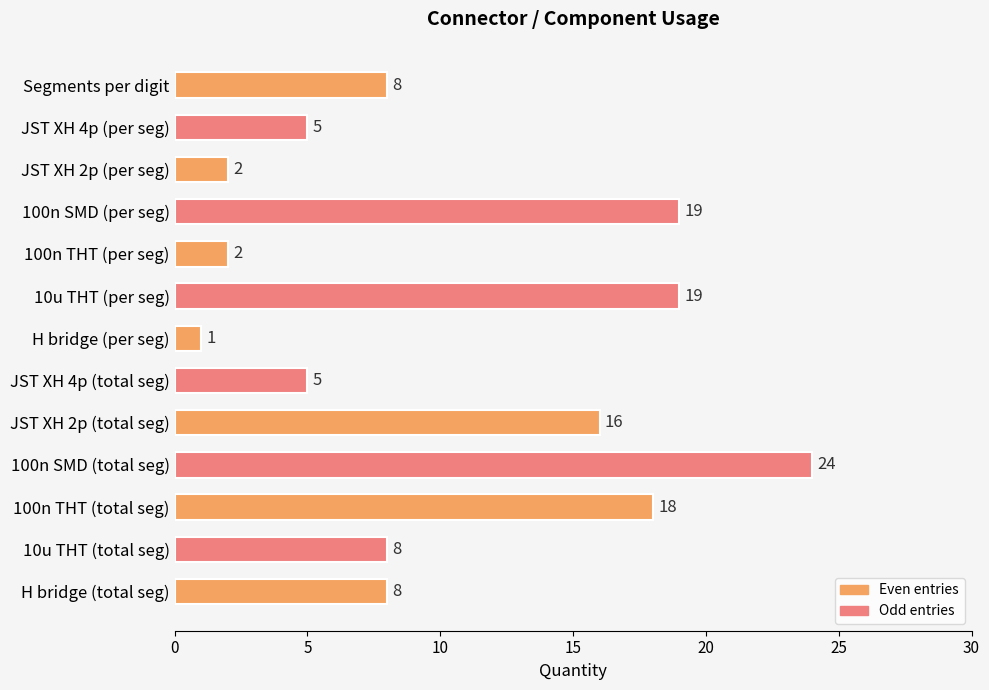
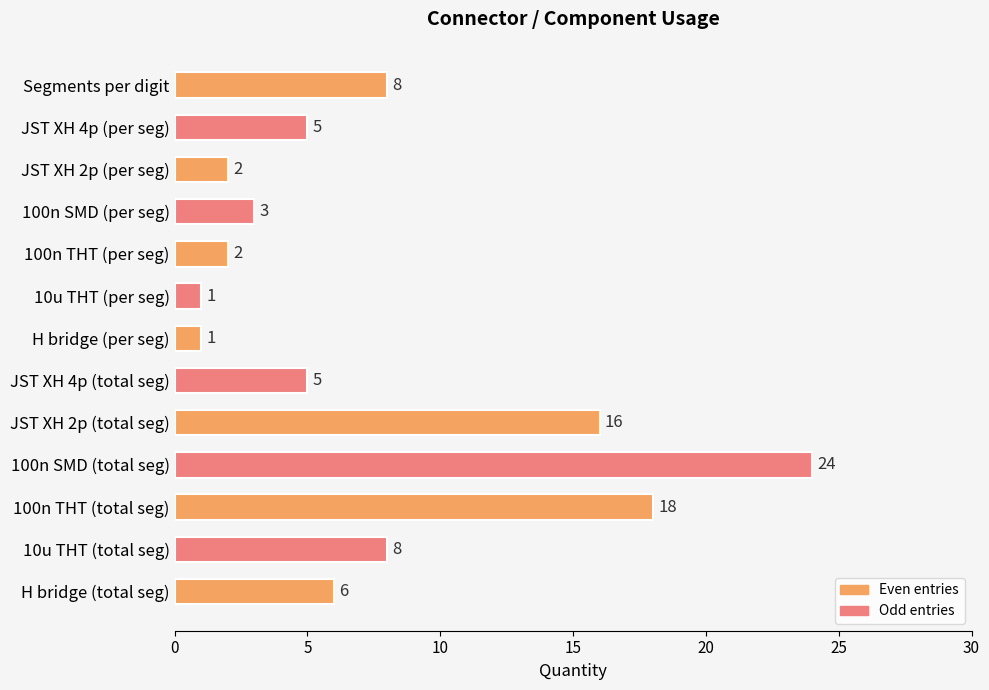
  {
    "Segments per digit": 8,
    "JST XH 4p (per seg)": 5,
    "JST XH 2p (per seg)": 2,
-   "100n SMD (per seg)": 19,
+   "100n SMD (per seg)": 3,
    "100n THT (per seg)": 2,
-   "10u THT (per seg)": 19,
+   "10u THT (per seg)": 1,
    "H bridge (per seg)": 1,
    "JST XH 4p (total seg)": 5,
    "JST XH 2p (total seg)": 16,
    "100n SMD (total seg)": 24,
    "100n THT (total seg)": 18,
    "10u THT (total seg)": 8,
-   "H bridge (total seg)": 8
+   "H bridge (total seg)": 6
  }
